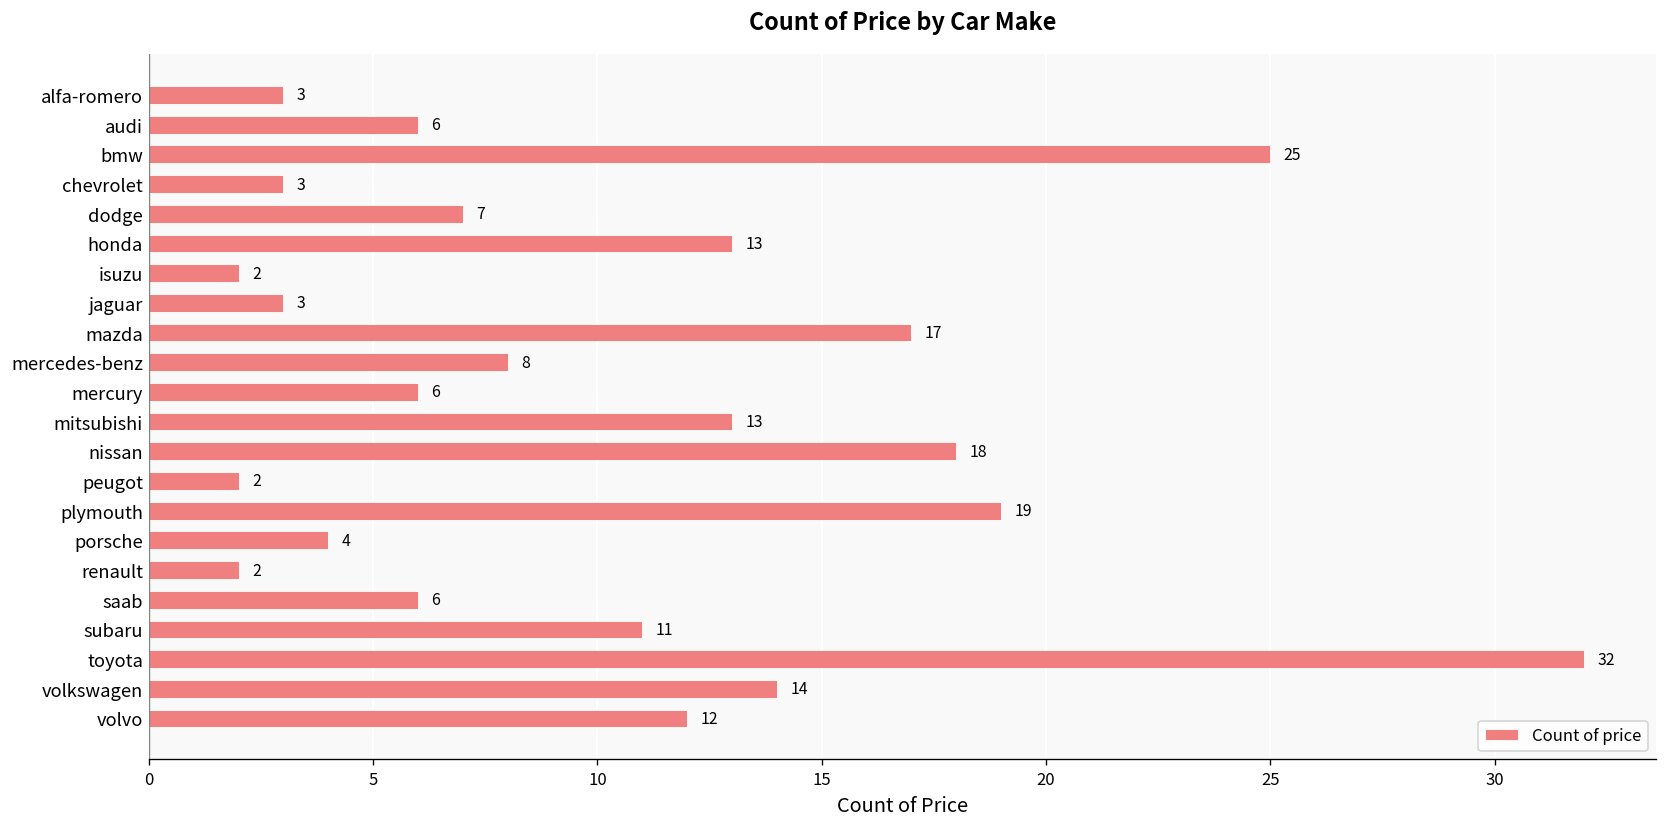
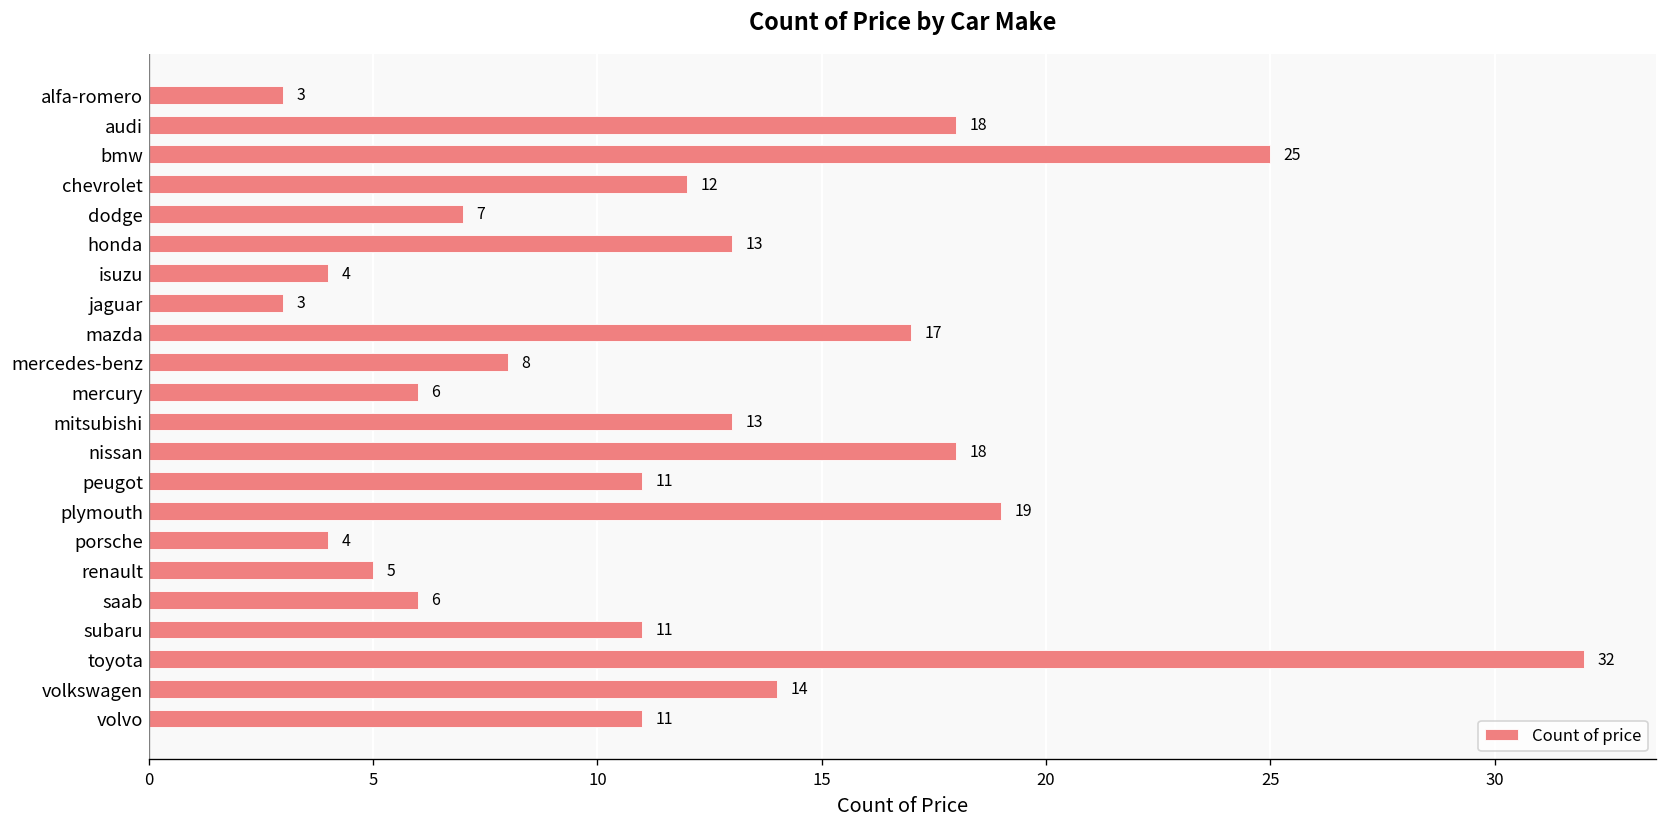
  {
    "alfa-romero": 3,
-   "audi": 6,
+   "audi": 18,
    "bmw": 25,
-   "chevrolet": 3,
+   "chevrolet": 12,
    "dodge": 7,
    "honda": 13,
-   "isuzu": 2,
+   "isuzu": 4,
    "jaguar": 3,
    "mazda": 17,
    "mercedes-benz": 8,
    "mercury": 6,
    "mitsubishi": 13,
    "nissan": 18,
-   "peugot": 2,
+   "peugot": 11,
    "plymouth": 19,
    "porsche": 4,
-   "renault": 2,
+   "renault": 5,
    "saab": 6,
    "subaru": 11,
    "toyota": 32,
    "volkswagen": 14,
-   "volvo": 12
+   "volvo": 11
  }
